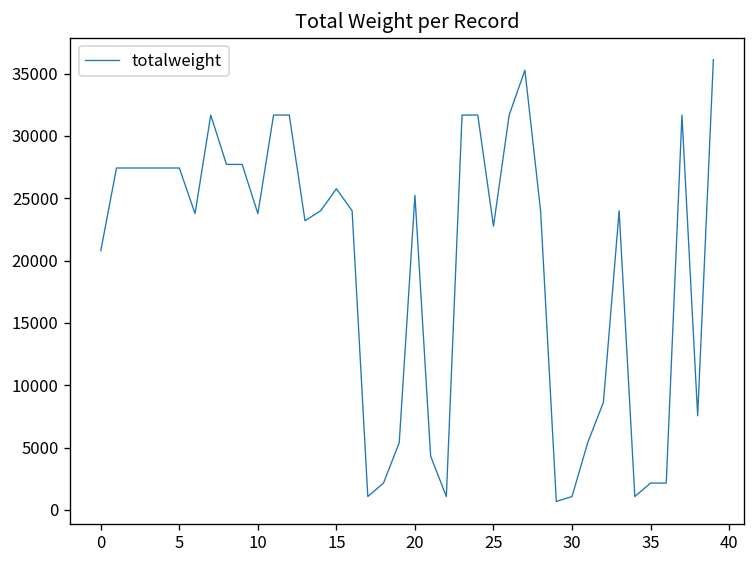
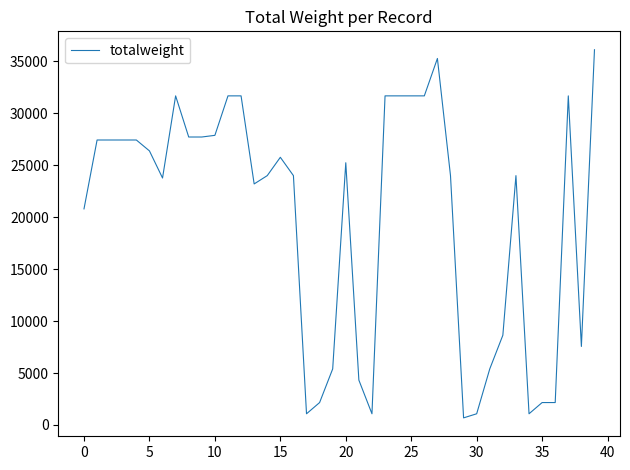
  {
    "0": 20800,
-   "5": 27400,
-   "10": 23800,
+   "5": 26400,
+   "10": 27900,
    "15": 25800,
    "20": 25200,
-   "25": 22800,
+   "25": 31700,
    "30": 1100,
    "35": 2200
  }
